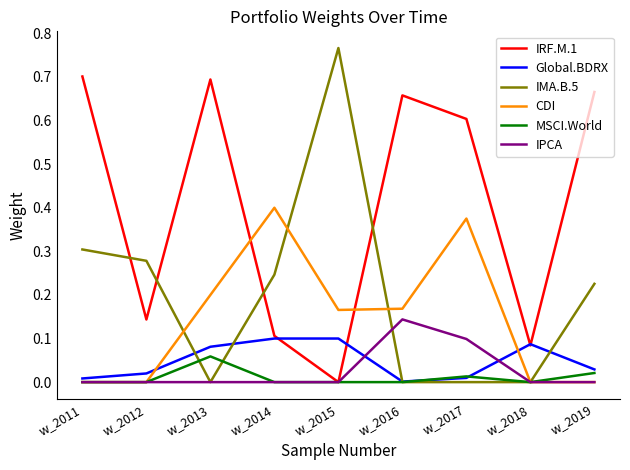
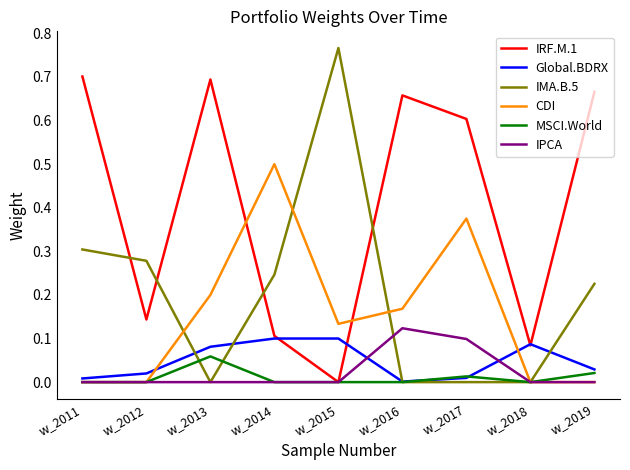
  {
    "IRF.M.1": {
      "w_2011": 0.70,
      "w_2012": 0.14,
      "w_2013": 0.69,
      "w_2014": 0.11,
      "w_2016": 0.66,
      "w_2017": 0.60
    },
    "Global.BDRX": {
      "w_2011": 0.01,
      "w_2012": 0.02,
      "w_2013": 0.08,
      "w_2014": 0.10,
      "w_2015": 0.10,
      "w_2019": 0.03
    },
    "IMA.B.5": {
      "w_2011": 0.30,
      "w_2012": 0.28,
      "w_2014": 0.25,
      "w_2015": 0.77,
      "w_2017": 0.00,
      "w_2019": 0.23
    },
    "CDI": {
      "w_2013": 0.20,
-     "w_2014": 0.4,
-     "w_2015": 0.17,
+     "w_2014": 0.5,
+     "w_2015": 0.13,
      "w_2016": 0.17,
      "w_2017": 0.38
    },
    "MSCI.World": {
      "w_2013": 0.06,
      "w_2019": 0.02
    },
    "IPCA": {
-     "w_2016": 0.14,
+     "w_2016": 0.12,
      "w_2017": 0.10
    }
  }
